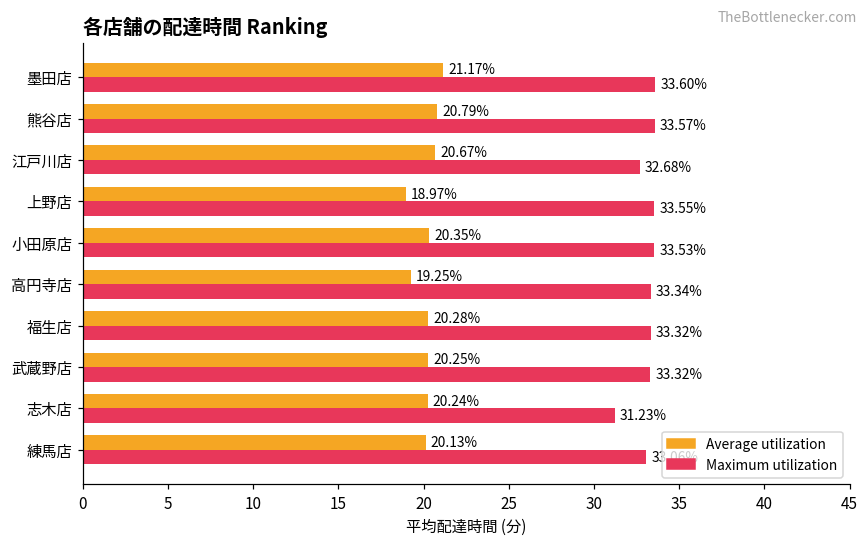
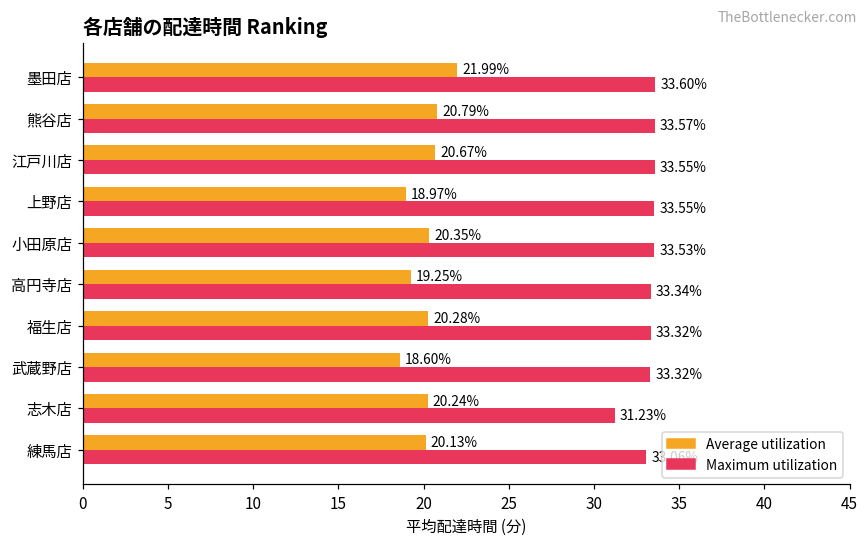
  {
    "Average utilization": {
-     "墨田店": "21.17%",
+     "墨田店": "21.99%",
      "熊谷店": "20.79%",
      "江戸川店": "20.67%",
      "上野店": "18.97%",
      "小田原店": "20.35%",
      "高円寺店": "19.25%",
      "福生店": "20.28%",
-     "武蔵野店": "20.25%",
+     "武蔵野店": "18.60%",
      "志木店": "20.24%",
      "練馬店": "20.13%"
    },
    "Maximum utilization": {
      "墨田店": "33.60%",
      "熊谷店": "33.57%",
-     "江戸川店": "32.68%",
+     "江戸川店": "33.55%",
      "上野店": "33.55%",
      "小田原店": "33.53%",
      "高円寺店": "33.34%",
      "福生店": "33.32%",
      "武蔵野店": "33.32%",
      "志木店": "31.23%"
    }
  }
